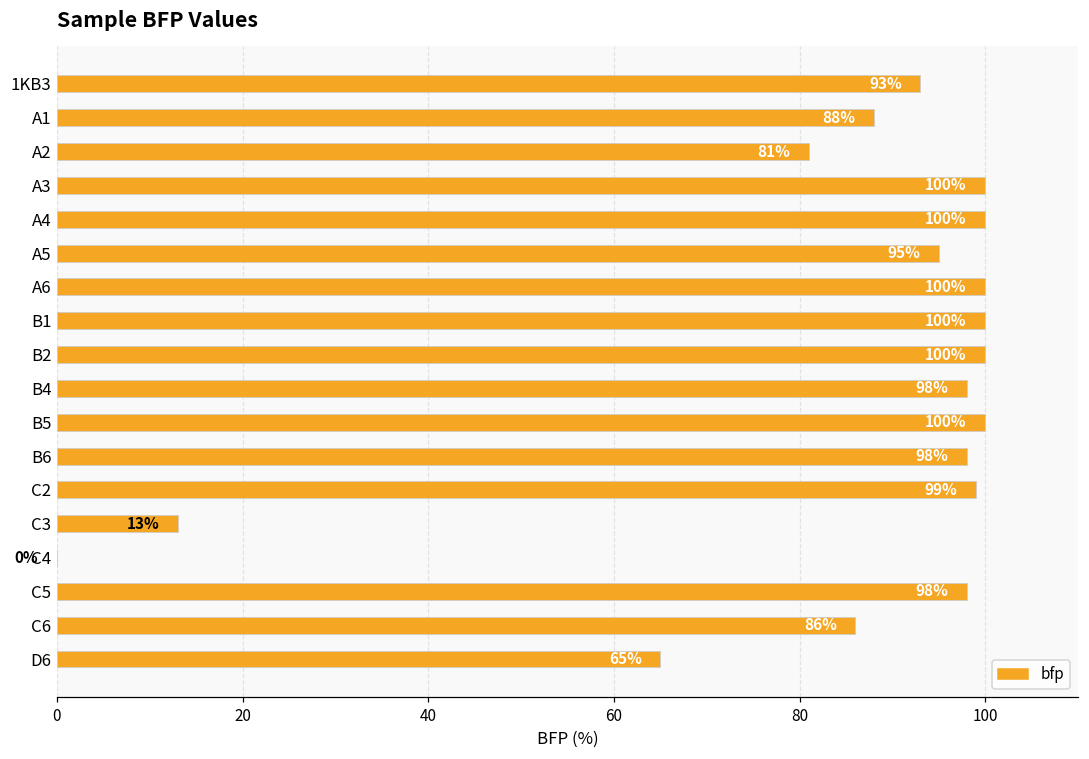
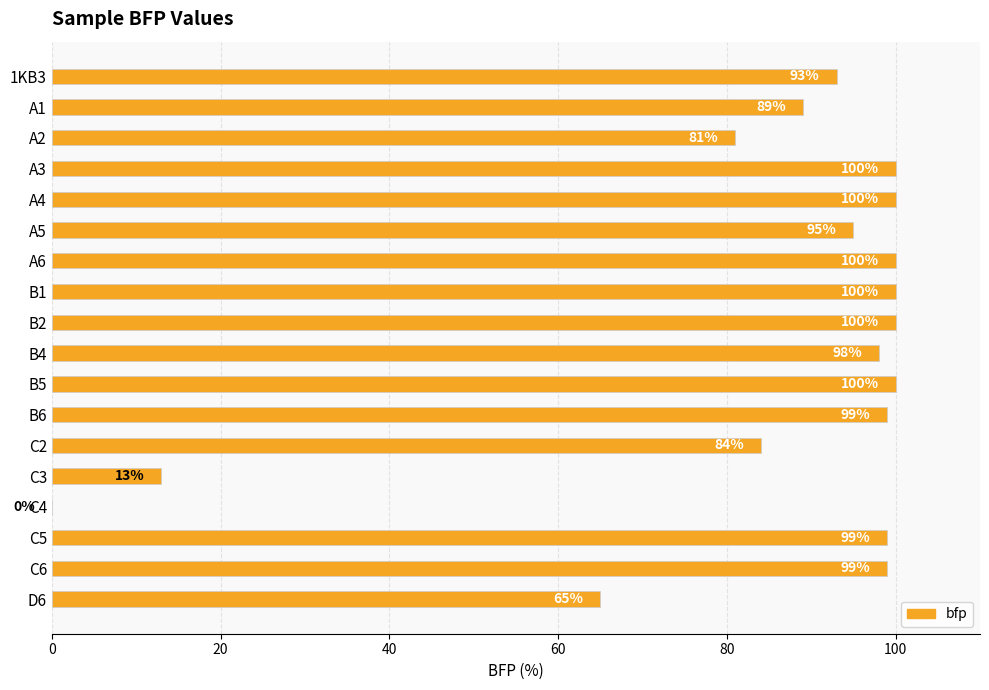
  {
    "1KB3": "93%",
-   "A1": "88%",
+   "A1": "89%",
    "A2": "81%",
    "A3": "100%",
    "A4": "100%",
    "A5": "95%",
    "A6": "100%",
    "B1": "100%",
    "B2": "100%",
    "B4": "98%",
    "B5": "100%",
-   "B6": "98%",
-   "C2": "99%",
+   "B6": "99%",
+   "C2": "84%",
    "C3": "13%",
    "C4": "0%",
-   "C5": "98%",
-   "C6": "86%",
+   "C5": "99%",
+   "C6": "99%",
    "D6": "65%"
  }
